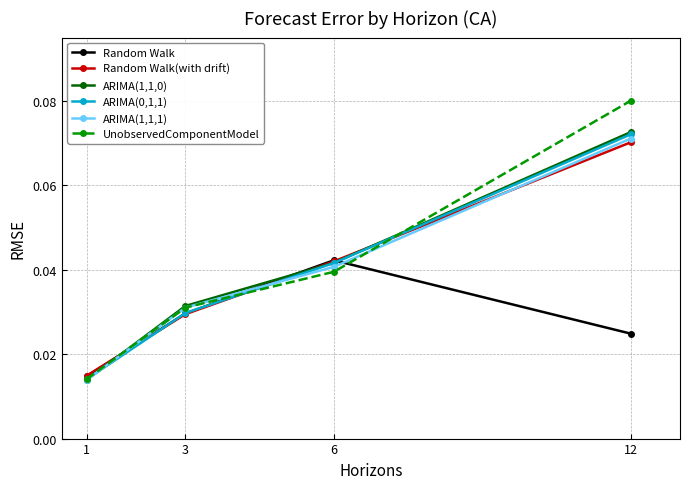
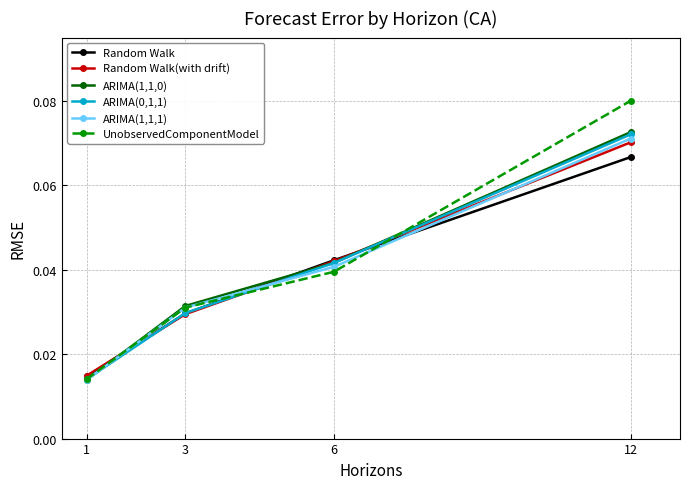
  {
    "Random Walk": {
-     "12": 0.025
+     "12": 0.067
    },
    "Random Walk(with drift)": {
      "12": 0.070
    },
    "ARIMA(1,1,1)": {
      "6": 0.041,
      "12": 0.071
    }
  }
